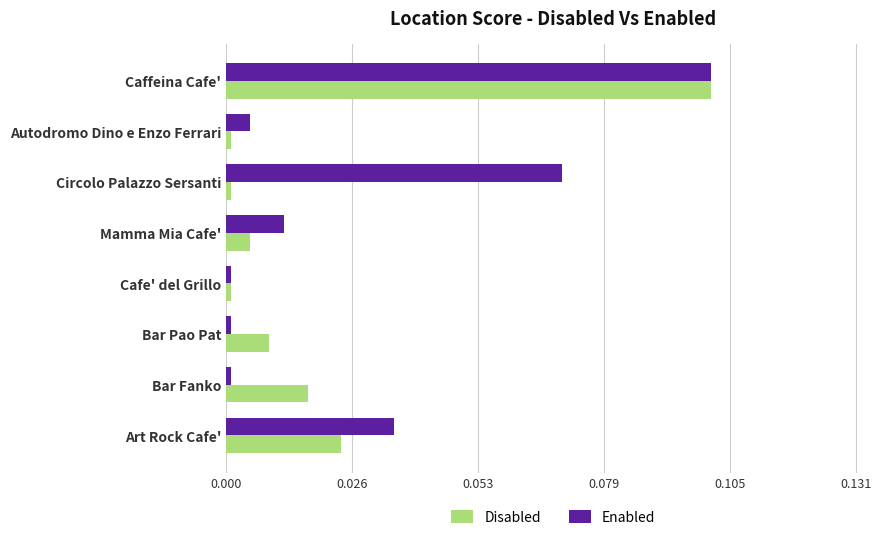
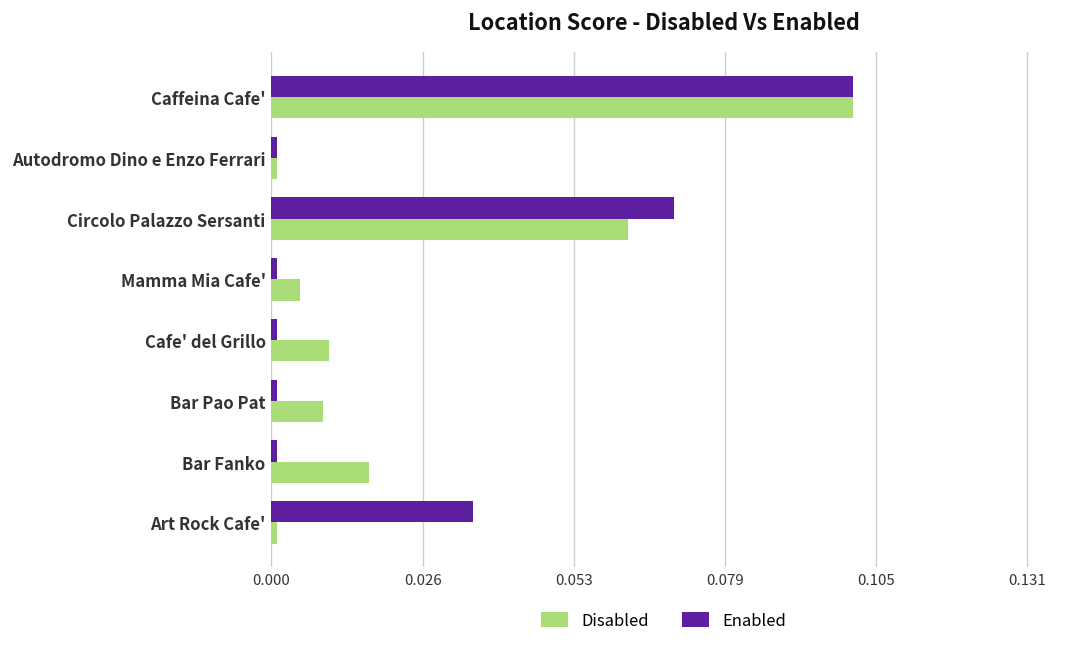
  {
    "Disabled": {
      "Caffeina Cafe'": 0.101,
      "Autodromo Dino e Enzo Ferrari": 0.001,
-     "Circolo Palazzo Sersanti": 0.001,
+     "Circolo Palazzo Sersanti": 0.062,
      "Mamma Mia Cafe'": 0.005,
-     "Cafe' del Grillo": 0.001,
+     "Cafe' del Grillo": 0.010,
      "Bar Pao Pat": 0.009,
      "Bar Fanko": 0.017,
-     "Art Rock Cafe'": 0.024
+     "Art Rock Cafe'": 0.001
    },
    "Enabled": {
      "Caffeina Cafe'": 0.101,
-     "Autodromo Dino e Enzo Ferrari": 0.005,
+     "Autodromo Dino e Enzo Ferrari": 0.001,
      "Circolo Palazzo Sersanti": 0.070,
-     "Mamma Mia Cafe'": 0.012,
+     "Mamma Mia Cafe'": 0.001,
      "Cafe' del Grillo": 0.001,
      "Bar Pao Pat": 0.001,
      "Bar Fanko": 0.001,
      "Art Rock Cafe'": 0.035
    }
  }
